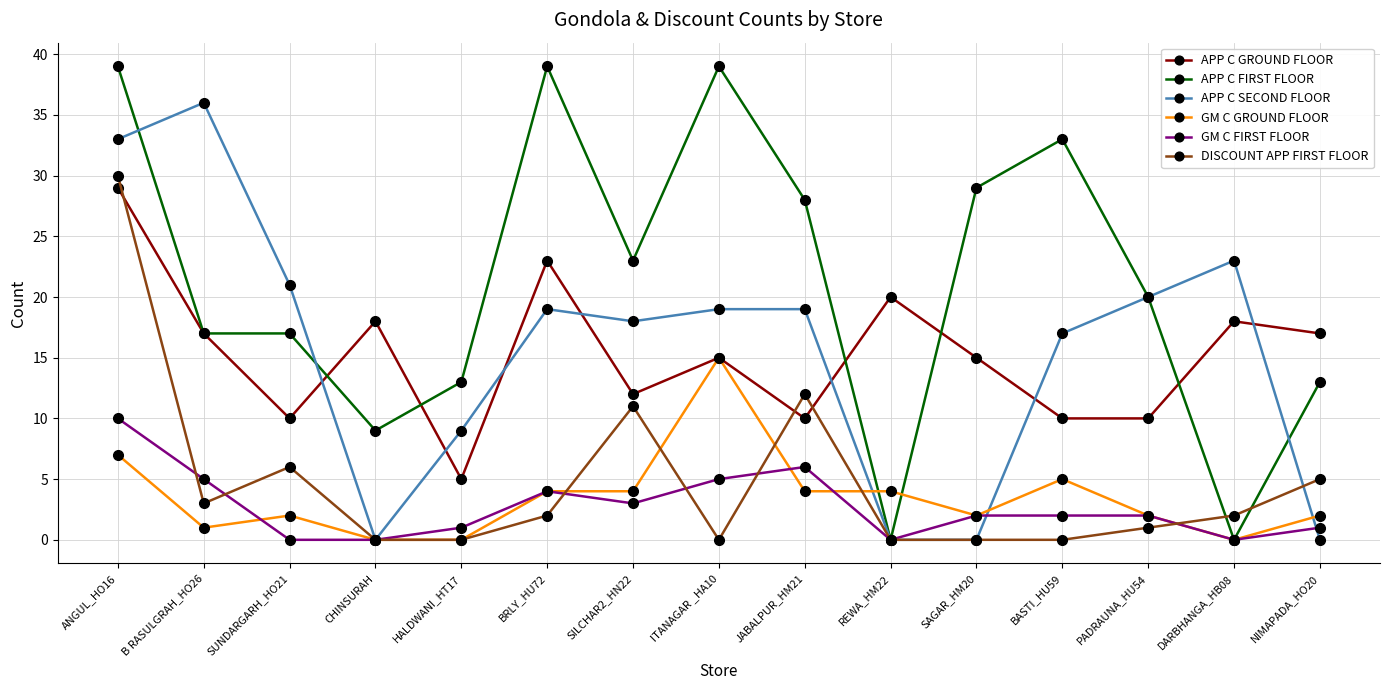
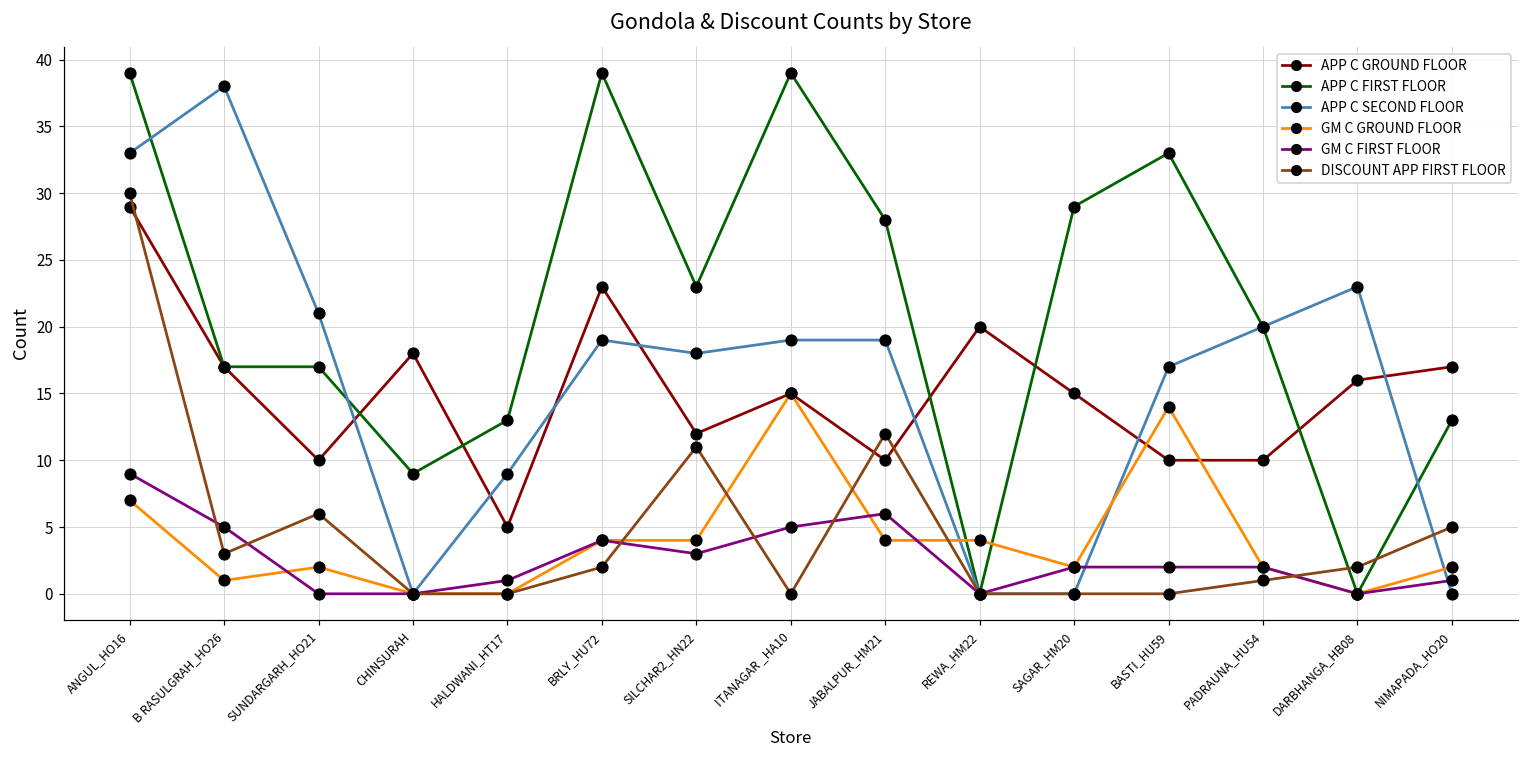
  {
    "APP C GROUND FLOOR": {
      "ANGUL_HO16": 29,
      "SUNDARGARH_HO21": 10,
      "CHINSURAH": 18,
      "HALDWANI_HT17": 5,
      "BRLY_HU72": 23,
      "SILCHAR2_HN22": 12,
      "JABALPUR_HM21": 10,
      "REWA_HM22": 20,
      "SAGAR_HM20": 15,
      "BASTI_HU59": 10,
      "PADRAUNA_HU54": 10,
-     "DARBHANGA_HB08": 18,
+     "DARBHANGA_HB08": 16,
      "NIMAPADA_HO20": 17
    },
    "APP C FIRST FLOOR": {
      "ANGUL_HO16": 39,
      "SUNDARGARH_HO21": 17,
      "CHINSURAH": 9,
      "HALDWANI_HT17": 13,
      "BRLY_HU72": 39,
      "SILCHAR2_HN22": 23,
      "ITANAGAR _HA10": 39,
      "JABALPUR_HM21": 28,
      "SAGAR_HM20": 29,
      "BASTI_HU59": 33,
      "NIMAPADA_HO20": 13
    },
    "APP C SECOND FLOOR": {
      "ANGUL_HO16": 33,
-     "B RASULGRAH_HO26": 36,
+     "B RASULGRAH_HO26": 38,
      "SUNDARGARH_HO21": 21,
      "HALDWANI_HT17": 9,
      "BRLY_HU72": 19,
      "SILCHAR2_HN22": 18,
      "ITANAGAR _HA10": 19,
      "JABALPUR_HM21": 19,
      "BASTI_HU59": 17,
      "DARBHANGA_HB08": 23,
      "NIMAPADA_HO20": 0
    },
    "GM C GROUND FLOOR": {
      "ANGUL_HO16": 7,
      "B RASULGRAH_HO26": 1,
      "SUNDARGARH_HO21": 2,
      "SILCHAR2_HN22": 4,
      "JABALPUR_HM21": 4,
      "REWA_HM22": 4,
-     "BASTI_HU59": 5,
+     "BASTI_HU59": 14,
      "NIMAPADA_HO20": 2
    },
    "GM C FIRST FLOOR": {
-     "ANGUL_HO16": 10,
+     "ANGUL_HO16": 9,
      "B RASULGRAH_HO26": 5,
      "SUNDARGARH_HO21": 0,
      "HALDWANI_HT17": 1,
      "SILCHAR2_HN22": 3,
      "ITANAGAR _HA10": 5,
      "JABALPUR_HM21": 6,
      "BASTI_HU59": 2,
      "NIMAPADA_HO20": 1
    },
    "DISCOUNT APP FIRST FLOOR": {
      "ANGUL_HO16": 30,
      "B RASULGRAH_HO26": 3,
      "SUNDARGARH_HO21": 6,
      "BRLY_HU72": 2,
      "SILCHAR2_HN22": 11,
      "ITANAGAR _HA10": 0,
      "JABALPUR_HM21": 12,
      "BASTI_HU59": 0,
      "PADRAUNA_HU54": 1,
      "DARBHANGA_HB08": 2,
      "NIMAPADA_HO20": 5
    }
  }
